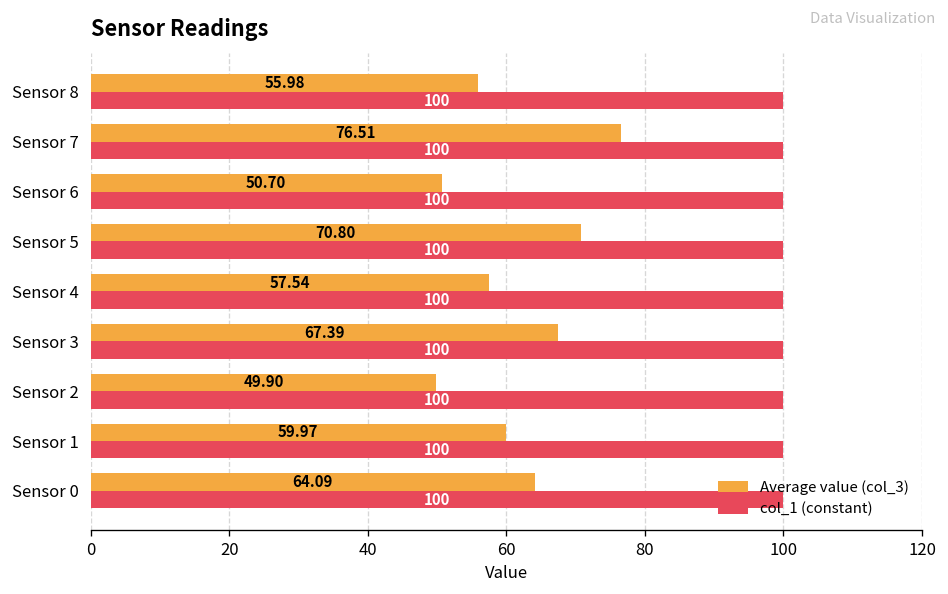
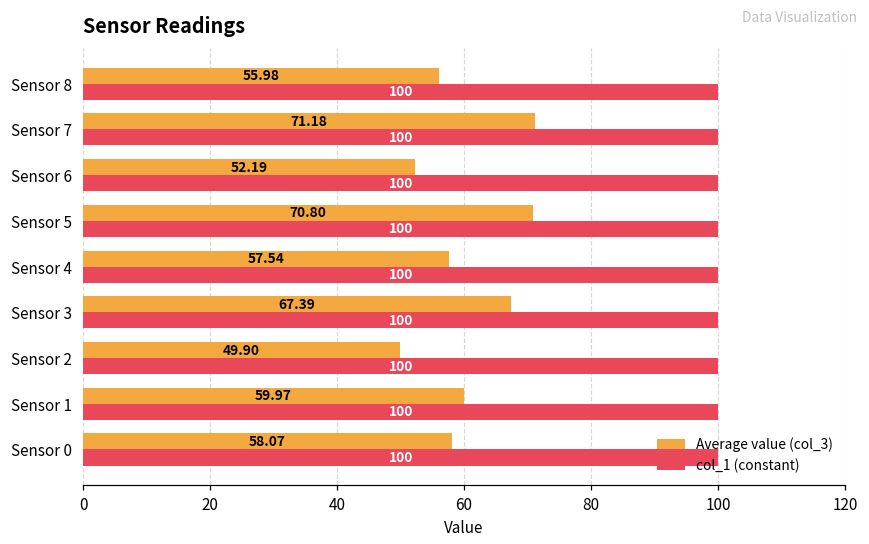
  {
    "Average value (col_3)": {
      "Sensor 8": 55.98,
-     "Sensor 7": 76.51,
-     "Sensor 6": 50.70,
+     "Sensor 7": 71.18,
+     "Sensor 6": 52.19,
      "Sensor 5": 70.80,
      "Sensor 4": 57.54,
      "Sensor 3": 67.39,
      "Sensor 2": 49.90,
      "Sensor 1": 59.97,
-     "Sensor 0": 64.09
+     "Sensor 0": 58.07
    },
    "col_1 (constant)": {
      "Sensor 8": 100,
      "Sensor 7": 100,
      "Sensor 6": 100,
      "Sensor 5": 100,
      "Sensor 4": 100,
      "Sensor 3": 100,
      "Sensor 2": 100,
      "Sensor 1": 100,
      "Sensor 0": 100
    }
  }
